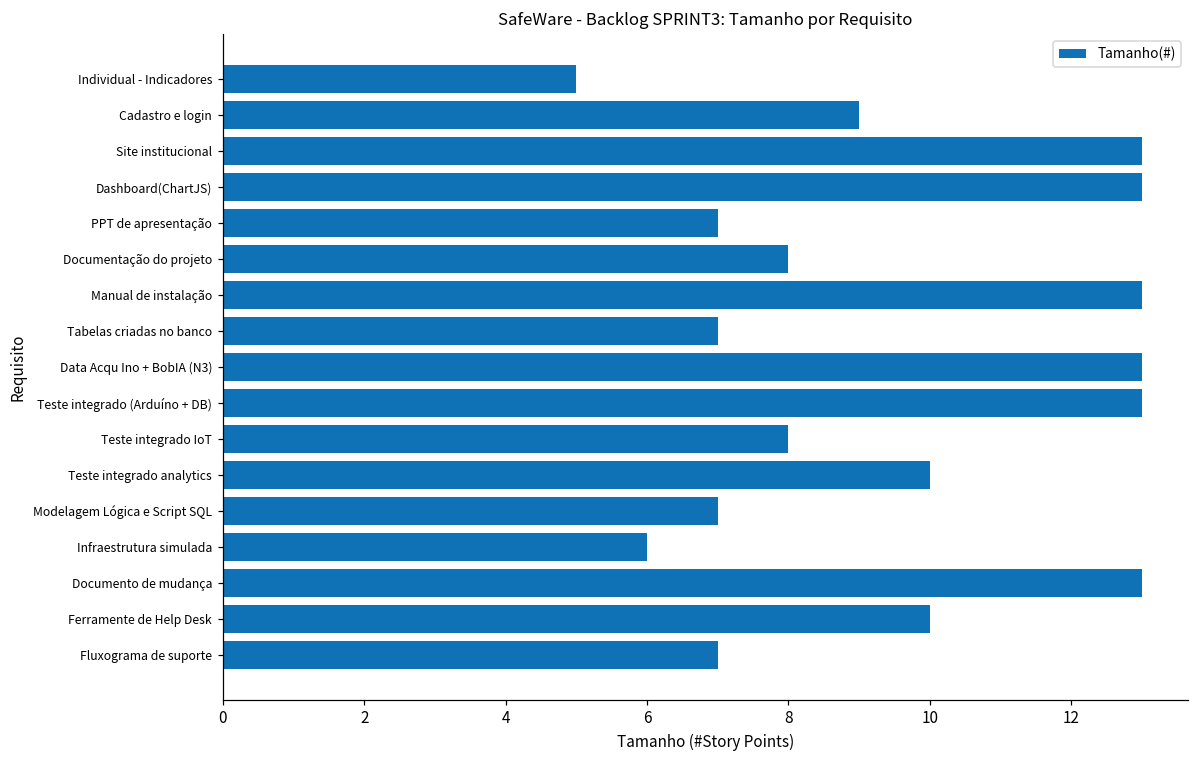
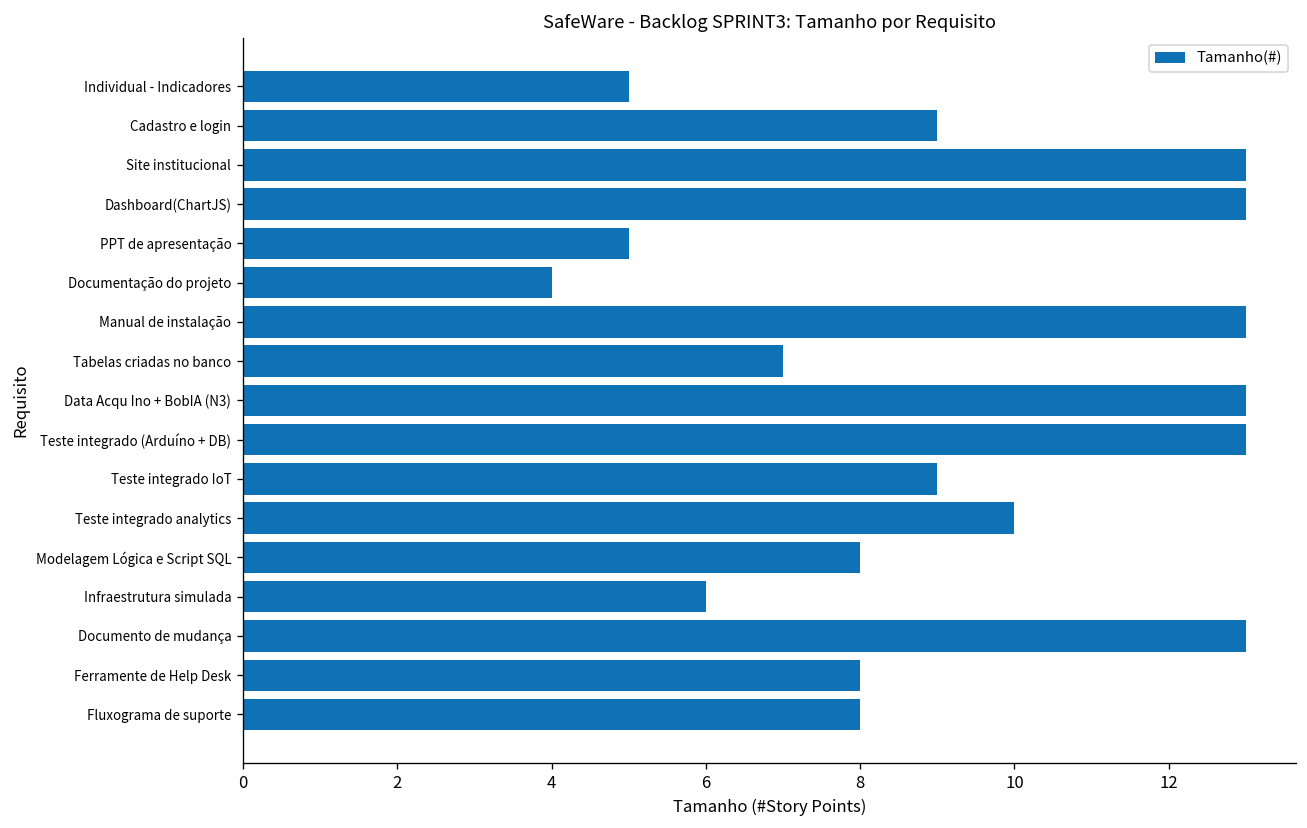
  {
    "Individual - Indicadores": 5,
    "Cadastro e login": 9,
    "Site institucional": 13,
    "Dashboard(ChartJS)": 13,
-   "PPT de apresentação": 7,
-   "Documentação do projeto": 8,
+   "PPT de apresentação": 5,
+   "Documentação do projeto": 4,
    "Manual de instalação": 13,
    "Tabelas criadas no banco": 7,
    "Data Acqu Ino + BobIA (N3)": 13,
    "Teste integrado (Arduíno + DB)": 13,
-   "Teste integrado IoT": 8,
+   "Teste integrado IoT": 9,
    "Teste integrado analytics": 10,
-   "Modelagem Lógica e Script SQL": 7,
+   "Modelagem Lógica e Script SQL": 8,
    "Infraestrutura simulada": 6,
    "Documento de mudança": 13,
-   "Ferramente de Help Desk": 10,
-   "Fluxograma de suporte": 7
+   "Ferramente de Help Desk": 8,
+   "Fluxograma de suporte": 8
  }
